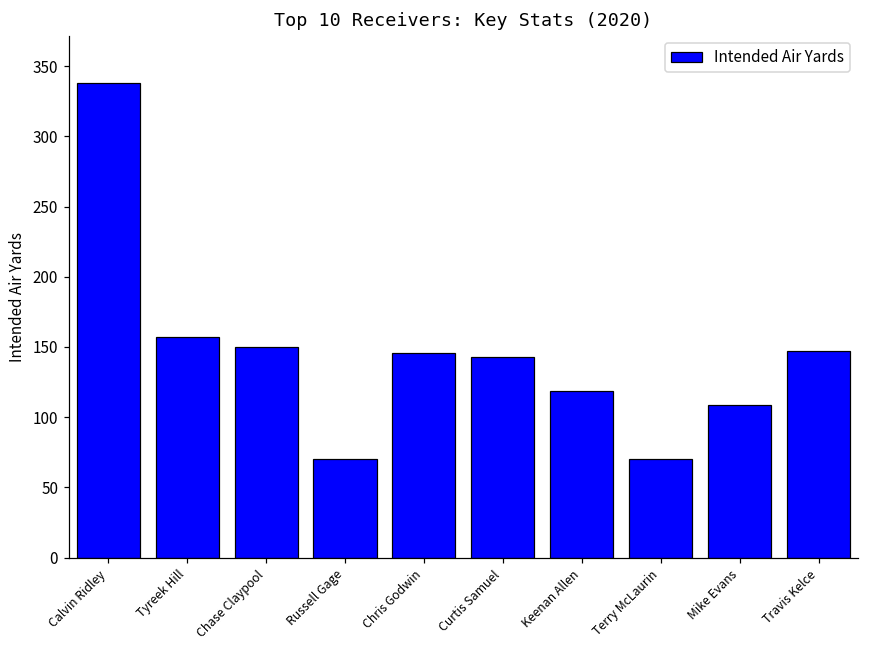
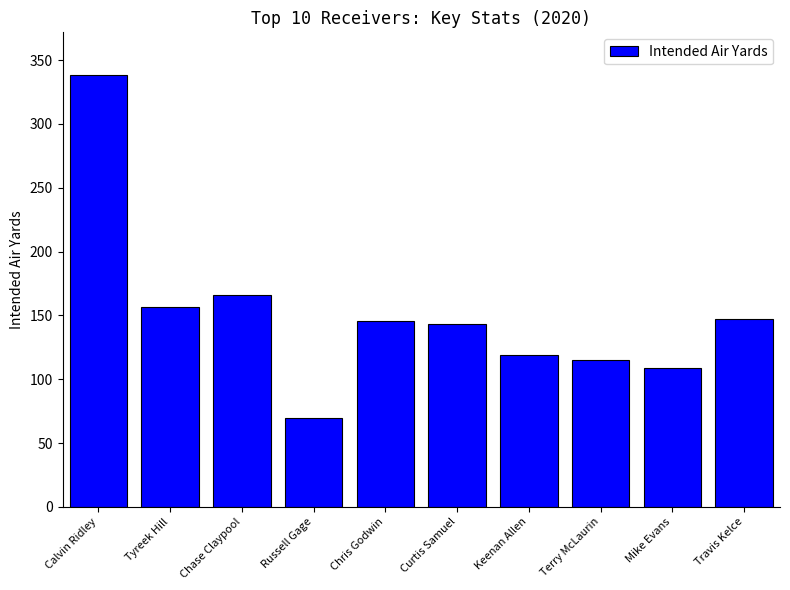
  {
    "Calvin Ridley": 338,
    "Tyreek Hill": 157,
-   "Chase Claypool": 150,
+   "Chase Claypool": 166,
    "Russell Gage": 70,
    "Chris Godwin": 146,
    "Curtis Samuel": 143,
    "Keenan Allen": 119,
-   "Terry McLaurin": 70,
+   "Terry McLaurin": 115,
    "Mike Evans": 109,
    "Travis Kelce": 147
  }
